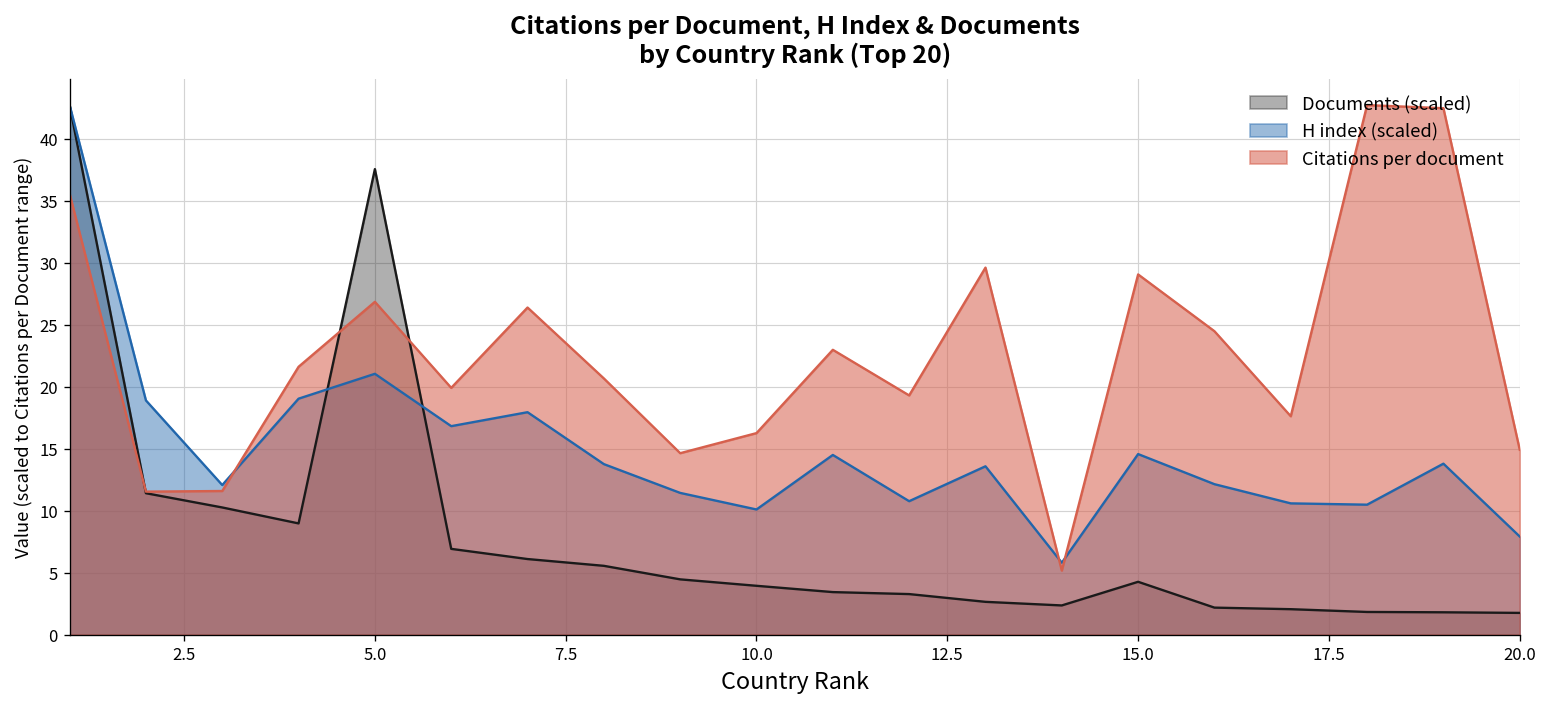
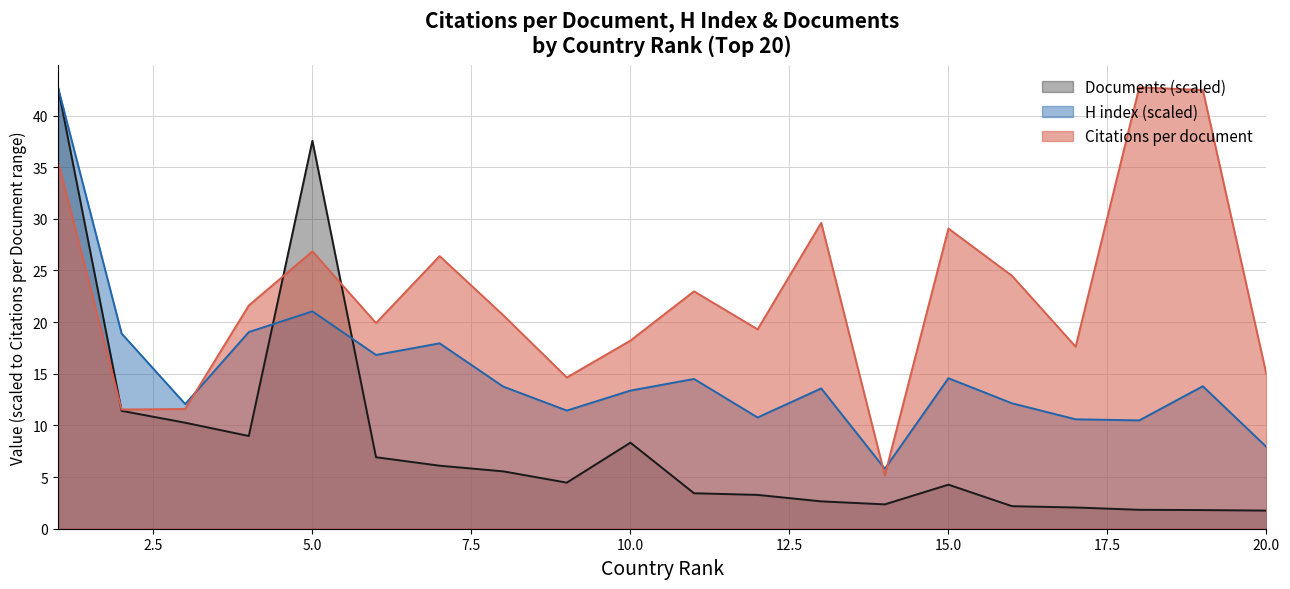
  {
    "Documents (scaled)": {
      "5.0": 37.6,
-     "10.0": 3.9,
+     "10.0": 8.3,
      "15.0": 4.3,
      "20.0": 1.8
    },
    "H index (scaled)": {
      "5.0": 21.0,
-     "10.0": 10.1,
+     "10.0": 13.4,
      "15.0": 14.6,
      "20.0": 7.9
    },
    "Citations per document": {
      "5.0": 26.9,
-     "10.0": 16.3,
+     "10.0": 18.2,
      "15.0": 29.1,
      "20.0": 14.9
    }
  }
